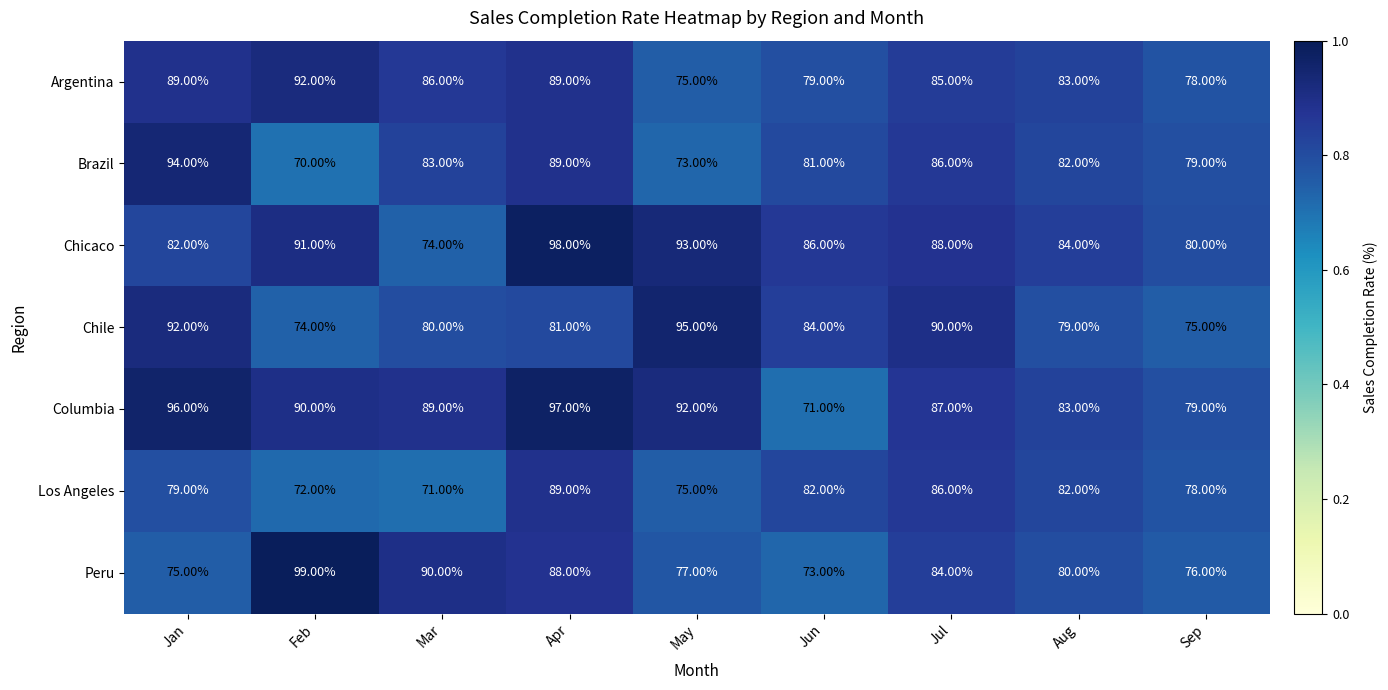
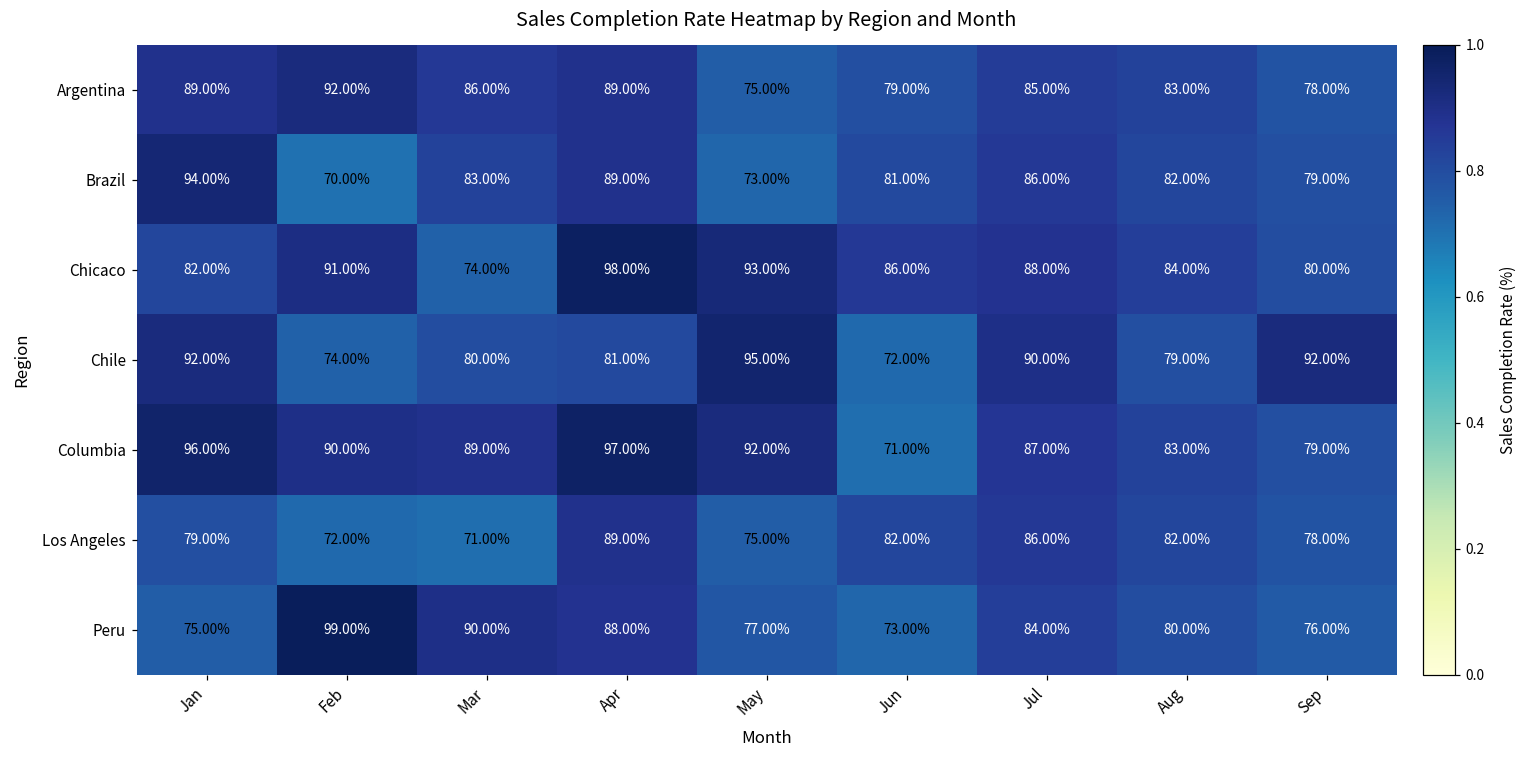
  {
    "Argentina": {
      "Jan": "89.00%",
      "Feb": "92.00%",
      "Mar": "86.00%",
      "Apr": "89.00%",
      "May": "75.00%",
      "Jun": "79.00%",
      "Jul": "85.00%",
      "Aug": "83.00%",
      "Sep": "78.00%"
    },
    "Brazil": {
      "Jan": "94.00%",
      "Feb": "70.00%",
      "Mar": "83.00%",
      "Apr": "89.00%",
      "May": "73.00%",
      "Jun": "81.00%",
      "Jul": "86.00%",
      "Aug": "82.00%",
      "Sep": "79.00%"
    },
    "Chicaco": {
      "Jan": "82.00%",
      "Feb": "91.00%",
      "Mar": "74.00%",
      "Apr": "98.00%",
      "May": "93.00%",
      "Jun": "86.00%",
      "Jul": "88.00%",
      "Aug": "84.00%",
      "Sep": "80.00%"
    },
    "Chile": {
      "Jan": "92.00%",
      "Feb": "74.00%",
      "Mar": "80.00%",
      "Apr": "81.00%",
      "May": "95.00%",
-     "Jun": "84.00%",
+     "Jun": "72.00%",
      "Jul": "90.00%",
      "Aug": "79.00%",
-     "Sep": "75.00%"
+     "Sep": "92.00%"
    },
    "Columbia": {
      "Jan": "96.00%",
      "Feb": "90.00%",
      "Mar": "89.00%",
      "Apr": "97.00%",
      "May": "92.00%",
      "Jun": "71.00%",
      "Jul": "87.00%",
      "Aug": "83.00%",
      "Sep": "79.00%"
    },
    "Los Angeles": {
      "Jan": "79.00%",
      "Feb": "72.00%",
      "Mar": "71.00%",
      "Apr": "89.00%",
      "May": "75.00%",
      "Jun": "82.00%",
      "Jul": "86.00%",
      "Aug": "82.00%",
      "Sep": "78.00%"
    },
    "Peru": {
      "Jan": "75.00%",
      "Feb": "99.00%",
      "Mar": "90.00%",
      "Apr": "88.00%",
      "May": "77.00%",
      "Jun": "73.00%",
      "Jul": "84.00%",
      "Aug": "80.00%",
      "Sep": "76.00%"
    }
  }
